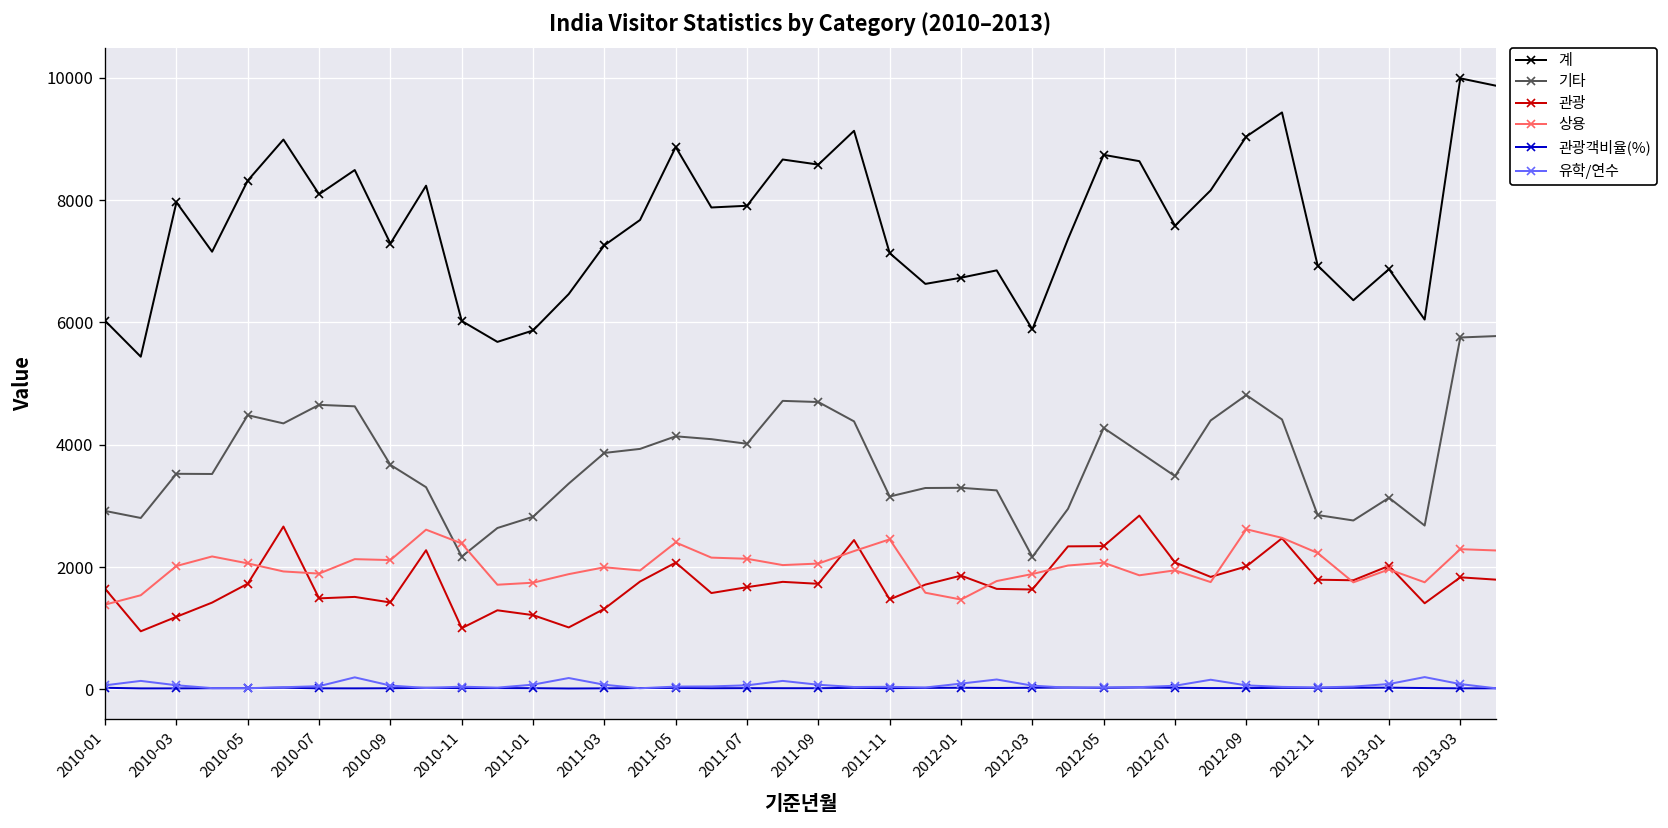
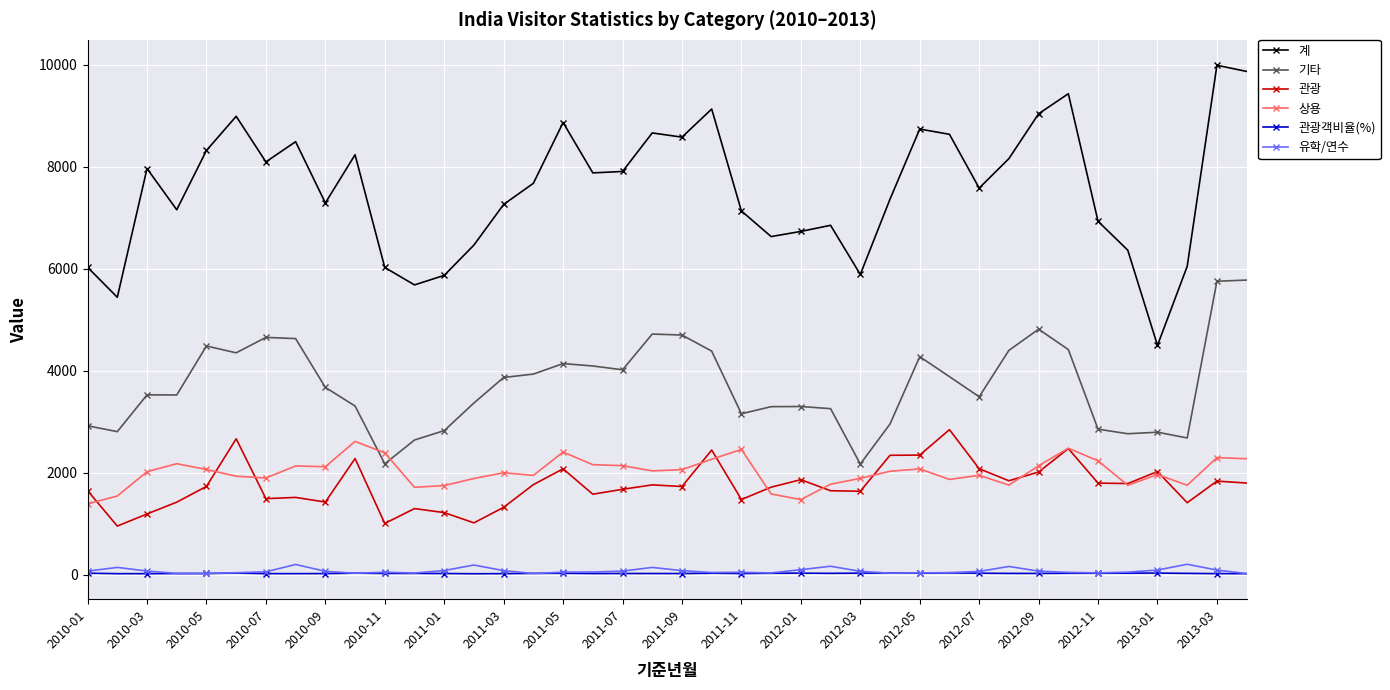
  {
    "계": {
      "2010-01": 6000,
      "2010-03": 8000,
      "2010-05": 8300,
      "2010-07": 8100,
      "2010-09": 7300,
      "2010-11": 6000,
      "2011-01": 5900,
      "2011-03": 7300,
      "2011-05": 8900,
      "2011-07": 7900,
      "2011-09": 8600,
      "2011-11": 7100,
      "2012-01": 6700,
      "2012-03": 5900,
      "2012-05": 8700,
      "2012-07": 7600,
      "2012-09": 9000,
      "2012-11": 6900,
-     "2013-01": 6900,
+     "2013-01": 4500,
      "2013-03": 10000
    },
    "기타": {
      "2010-01": 2900,
      "2010-03": 3500,
      "2010-05": 4500,
      "2010-07": 4700,
      "2010-09": 3700,
      "2010-11": 2200,
      "2011-01": 2800,
      "2011-03": 3900,
      "2011-05": 4100,
      "2011-07": 4000,
      "2011-09": 4700,
      "2011-11": 3200,
      "2012-01": 3300,
      "2012-03": 2200,
      "2012-05": 4300,
      "2012-07": 3500,
      "2012-09": 4800,
      "2012-11": 2900,
-     "2013-01": 3100,
+     "2013-01": 2800,
      "2013-03": 5800
    },
    "관광": {
      "2010-01": 1600,
      "2010-03": 1200,
      "2010-05": 1700,
      "2010-07": 1500,
      "2010-09": 1400,
      "2010-11": 1000,
      "2011-01": 1200,
      "2011-03": 1300,
      "2011-05": 2100,
      "2011-07": 1700,
      "2011-09": 1700,
      "2011-11": 1500,
      "2012-01": 1900,
      "2012-03": 1600,
      "2012-05": 2300,
      "2012-07": 2100,
      "2012-09": 2000,
      "2012-11": 1800,
      "2013-01": 2000,
      "2013-03": 1800
    },
    "상용": {
      "2010-01": 1400,
      "2010-03": 2000,
      "2010-05": 2100,
      "2010-07": 1900,
      "2010-09": 2100,
      "2010-11": 2400,
      "2011-01": 1700,
      "2011-03": 2000,
      "2011-05": 2400,
      "2011-07": 2100,
      "2011-09": 2100,
      "2011-11": 2500,
      "2012-01": 1500,
      "2012-03": 1900,
      "2012-05": 2100,
      "2012-07": 1900,
-     "2012-09": 2600,
+     "2012-09": 2100,
      "2012-11": 2200,
      "2013-01": 2000,
      "2013-03": 2300
    },
    "관광객비율(%)": {
      "2010-03": 0,
      "2011-01": 0,
      "2011-03": 0,
      "2011-09": 0,
      "2012-01": 0,
      "2013-01": 0,
      "2013-03": 0
    },
    "유학/연수": {
      "2010-03": 100,
      "2011-01": 100,
      "2011-03": 100,
      "2011-09": 100,
      "2012-01": 100,
      "2013-01": 100,
      "2013-03": 100
    }
  }
